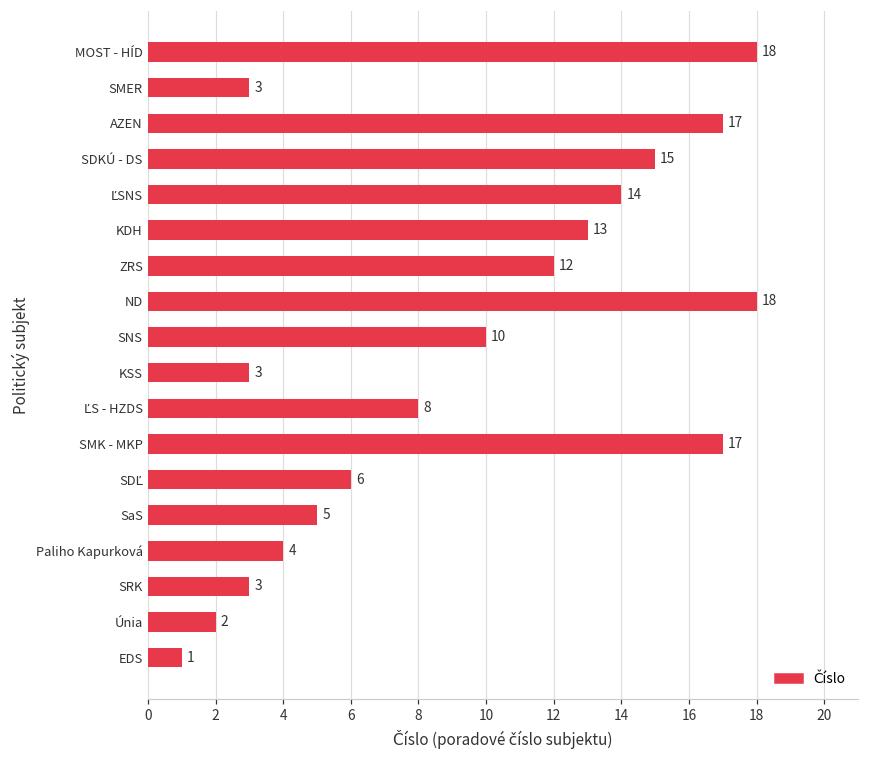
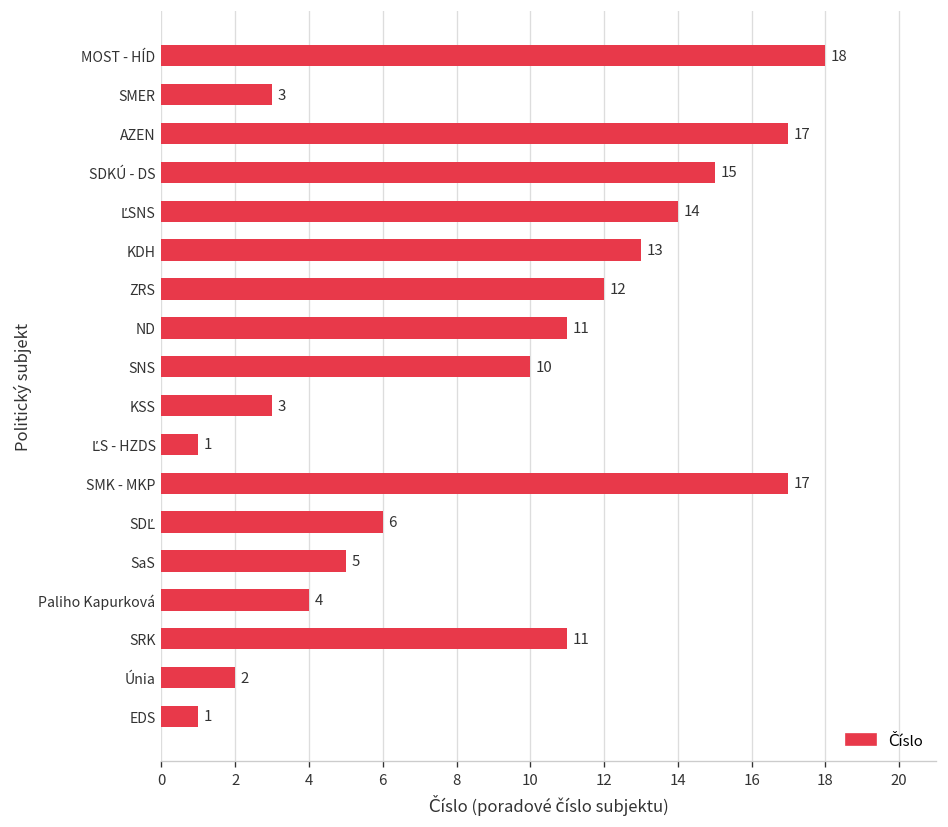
  {
    "MOST - HÍD": 18,
    "SMER": 3,
    "AZEN": 17,
    "SDKÚ - DS": 15,
    "ĽSNS": 14,
    "KDH": 13,
    "ZRS": 12,
-   "ND": 18,
+   "ND": 11,
    "SNS": 10,
    "KSS": 3,
-   "ĽS - HZDS": 8,
+   "ĽS - HZDS": 1,
    "SMK - MKP": 17,
    "SDĽ": 6,
    "SaS": 5,
    "Paliho Kapurková": 4,
-   "SRK": 3,
+   "SRK": 11,
    "Únia": 2,
    "EDS": 1
  }
